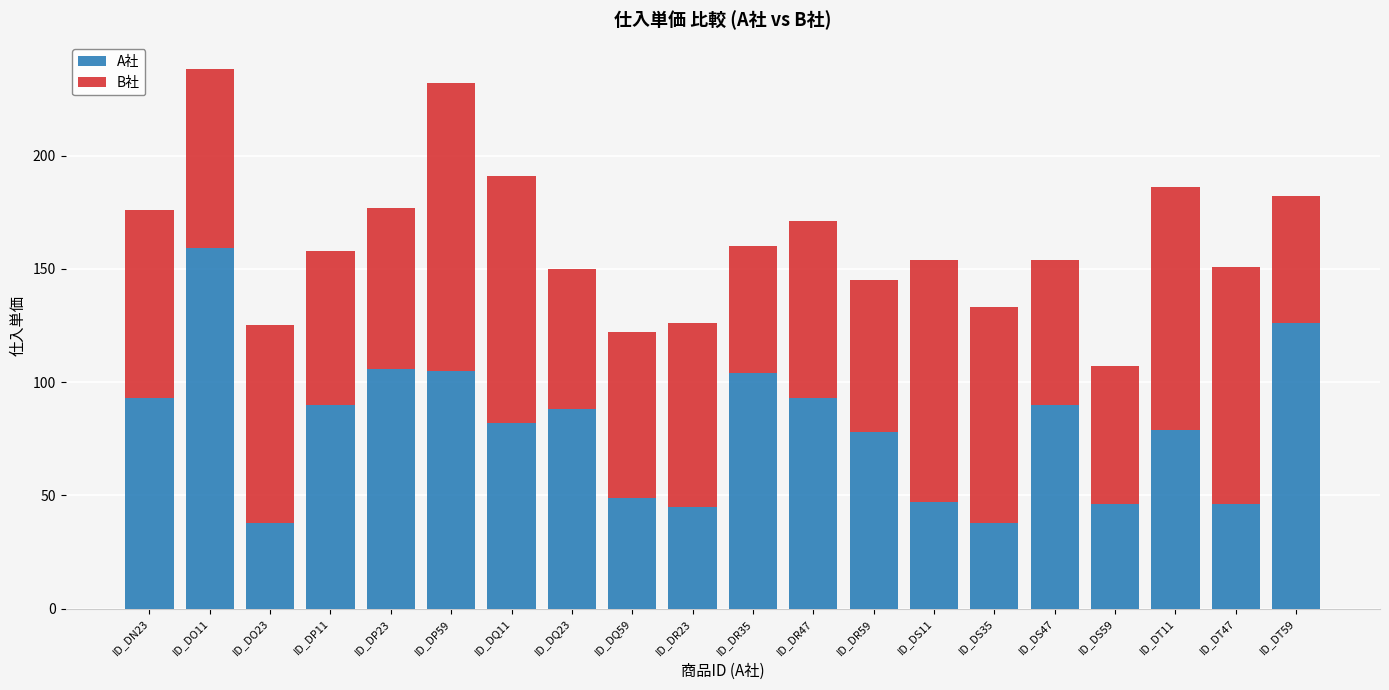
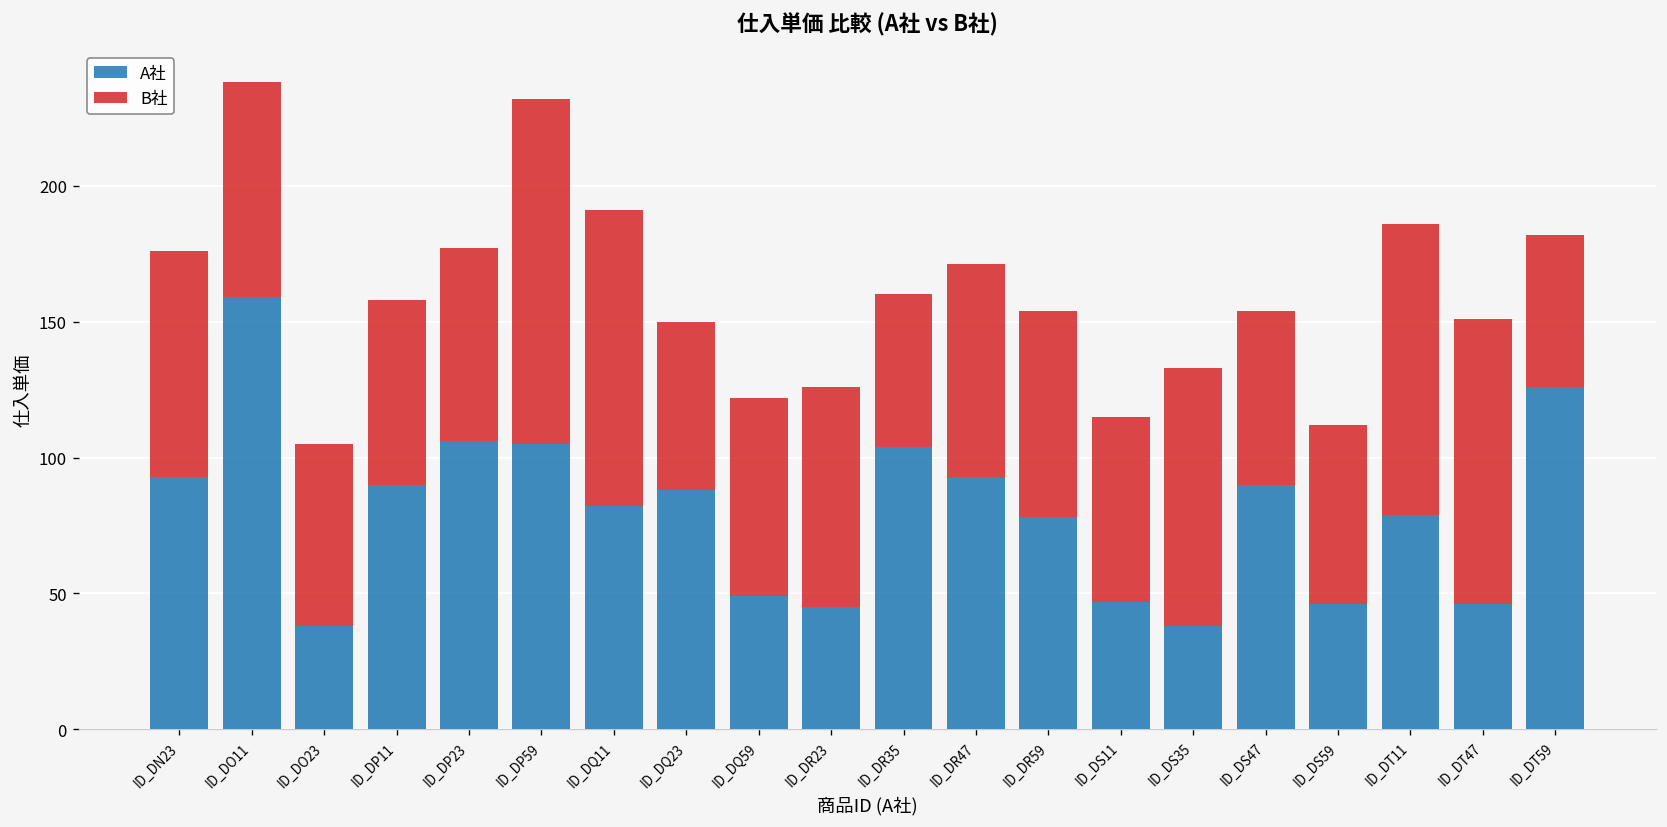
  {
    "A社": {
      "ID_DN23": 93,
      "ID_DO11": 159,
      "ID_DO23": 38,
      "ID_DP11": 90,
      "ID_DP23": 106,
      "ID_DP59": 105,
      "ID_DQ11": 82,
      "ID_DQ23": 88,
      "ID_DQ59": 49,
      "ID_DR23": 45,
      "ID_DR35": 104,
      "ID_DR47": 93,
      "ID_DR59": 78,
      "ID_DS11": 47,
      "ID_DS35": 38,
      "ID_DS47": 90,
      "ID_DS59": 46,
      "ID_DT11": 79,
      "ID_DT47": 46,
      "ID_DT59": 126
    },
    "B社": {
      "ID_DN23": 83,
      "ID_DO11": 79,
-     "ID_DO23": 87,
+     "ID_DO23": 67,
      "ID_DP11": 68,
      "ID_DP23": 71,
      "ID_DP59": 127,
      "ID_DQ11": 109,
      "ID_DQ23": 62,
      "ID_DQ59": 73,
      "ID_DR23": 81,
      "ID_DR35": 56,
      "ID_DR47": 78,
-     "ID_DR59": 67,
-     "ID_DS11": 107,
+     "ID_DR59": 76,
+     "ID_DS11": 68,
      "ID_DS35": 95,
      "ID_DS47": 64,
-     "ID_DS59": 61,
+     "ID_DS59": 66,
      "ID_DT11": 107,
      "ID_DT47": 105,
      "ID_DT59": 56
    }
  }
